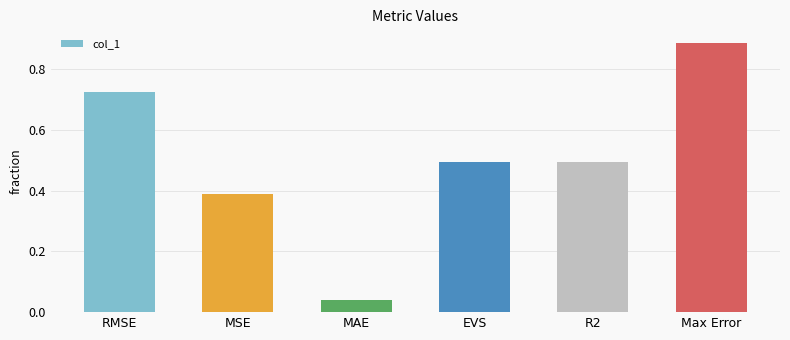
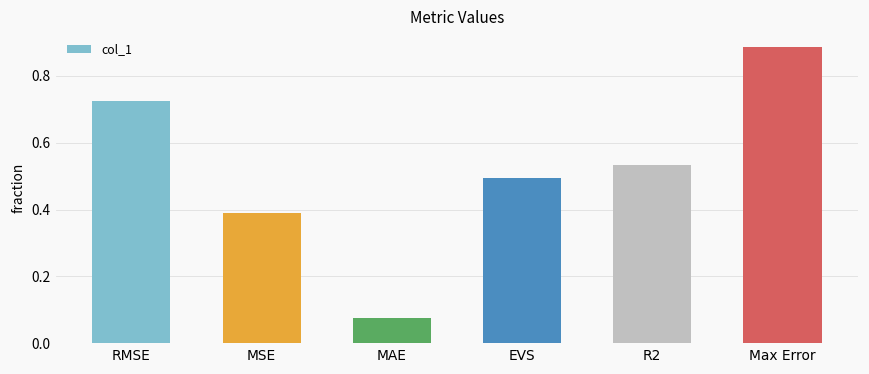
  {
    "RMSE": 0.72,
    "MSE": 0.39,
-   "MAE": 0.04,
+   "MAE": 0.08,
    "EVS": 0.50,
-   "R2": 0.50,
+   "R2": 0.53,
    "Max Error": 0.89
  }
